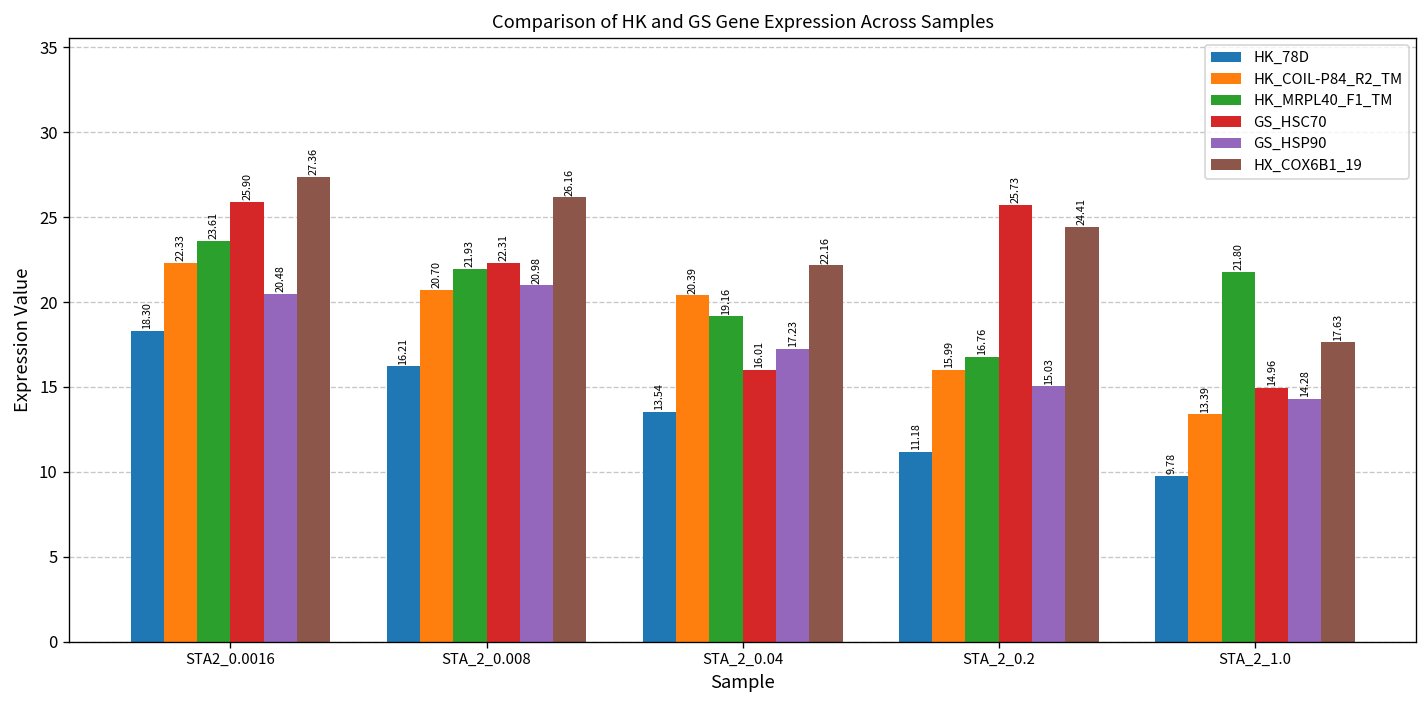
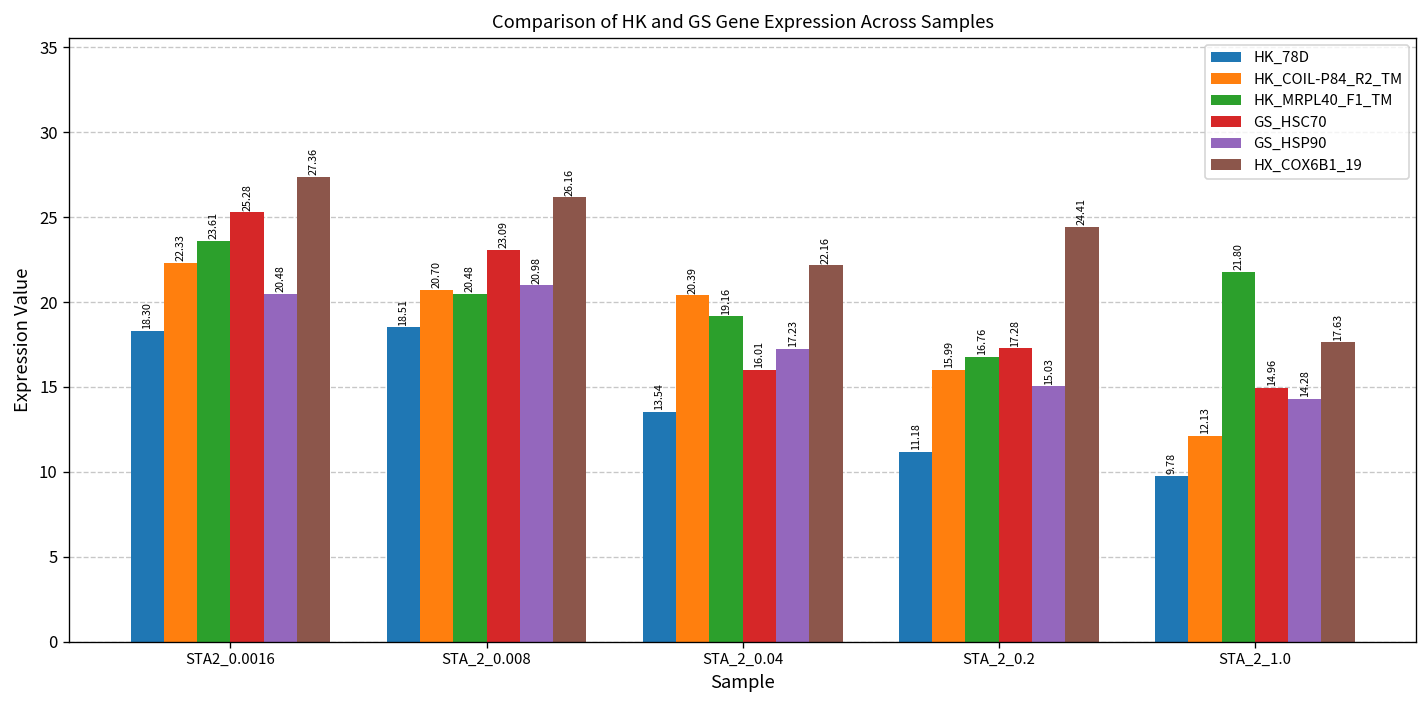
  {
    "HK_78D": {
      "STA2_0.0016": 18.30,
-     "STA_2_0.008": 16.21,
+     "STA_2_0.008": 18.51,
      "STA_2_0.04": 13.54,
      "STA_2_0.2": 11.18,
      "STA_2_1.0": 9.78
    },
    "HK_COIL-P84_R2_TM": {
      "STA2_0.0016": 22.33,
      "STA_2_0.008": 20.70,
      "STA_2_0.04": 20.39,
      "STA_2_0.2": 15.99,
-     "STA_2_1.0": 13.39
+     "STA_2_1.0": 12.13
    },
    "HK_MRPL40_F1_TM": {
      "STA2_0.0016": 23.61,
-     "STA_2_0.008": 21.93,
+     "STA_2_0.008": 20.48,
      "STA_2_0.04": 19.16,
      "STA_2_0.2": 16.76,
      "STA_2_1.0": 21.80
    },
    "GS_HSC70": {
-     "STA2_0.0016": 25.90,
-     "STA_2_0.008": 22.31,
+     "STA2_0.0016": 25.28,
+     "STA_2_0.008": 23.09,
      "STA_2_0.04": 16.01,
-     "STA_2_0.2": 25.73,
+     "STA_2_0.2": 17.28,
      "STA_2_1.0": 14.96
    },
    "GS_HSP90": {
      "STA2_0.0016": 20.48,
      "STA_2_0.008": 20.98,
      "STA_2_0.04": 17.23,
      "STA_2_0.2": 15.03,
      "STA_2_1.0": 14.28
    },
    "HX_COX6B1_19": {
      "STA2_0.0016": 27.36,
      "STA_2_0.008": 26.16,
      "STA_2_0.04": 22.16,
      "STA_2_0.2": 24.41,
      "STA_2_1.0": 17.63
    }
  }
